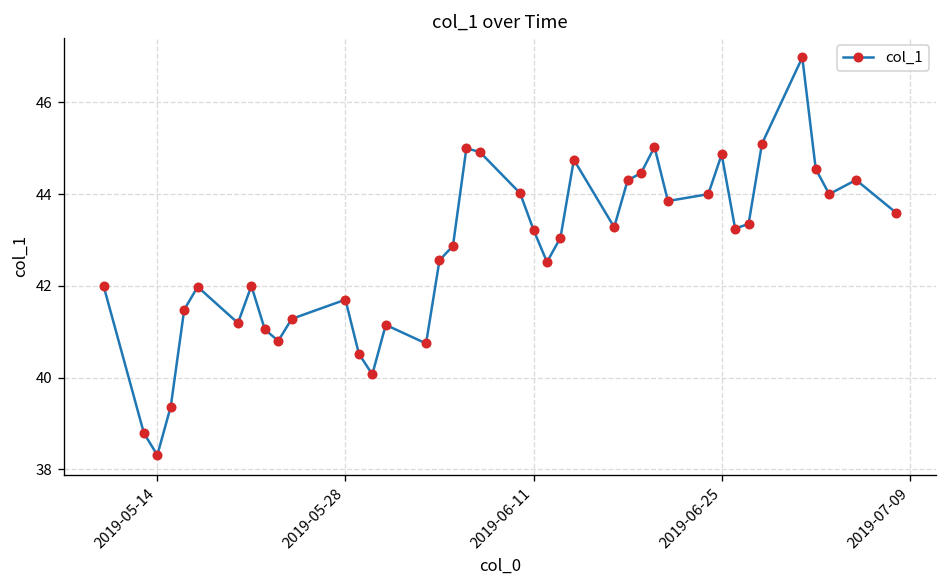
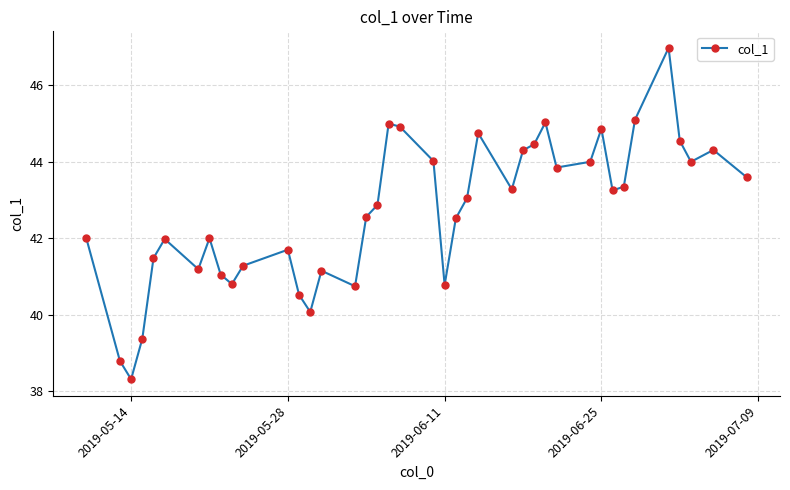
  {
    "2019-05-14": 38.3,
    "2019-05-28": 41.7,
-   "2019-06-11": 43.2,
+   "2019-06-11": 40.8,
    "2019-06-25": 44.9
  }
